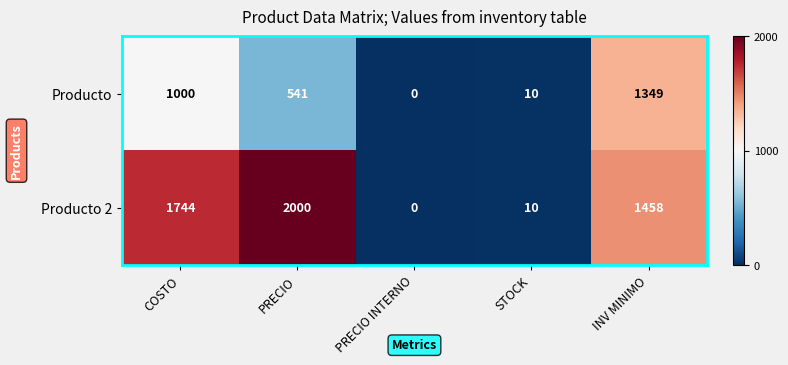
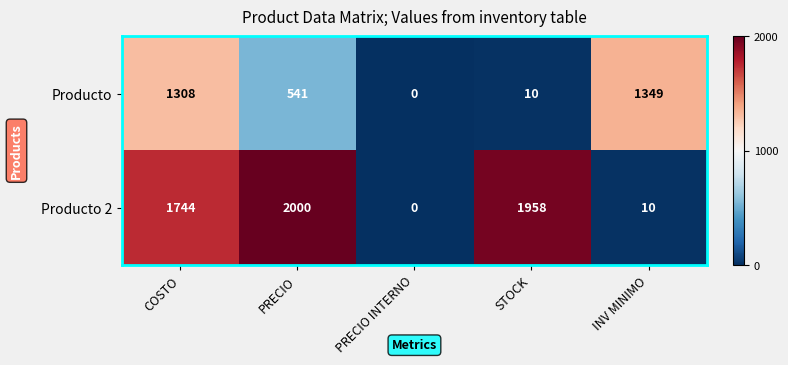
  {
    "Producto": {
-     "COSTO": 1000,
+     "COSTO": 1308,
      "PRECIO": 541,
      "PRECIO INTERNO": 0,
      "STOCK": 10,
      "INV MINIMO": 1349
    },
    "Producto 2": {
      "COSTO": 1744,
      "PRECIO": 2000,
      "PRECIO INTERNO": 0,
-     "STOCK": 10,
-     "INV MINIMO": 1458
+     "STOCK": 1958,
+     "INV MINIMO": 10
    }
  }
